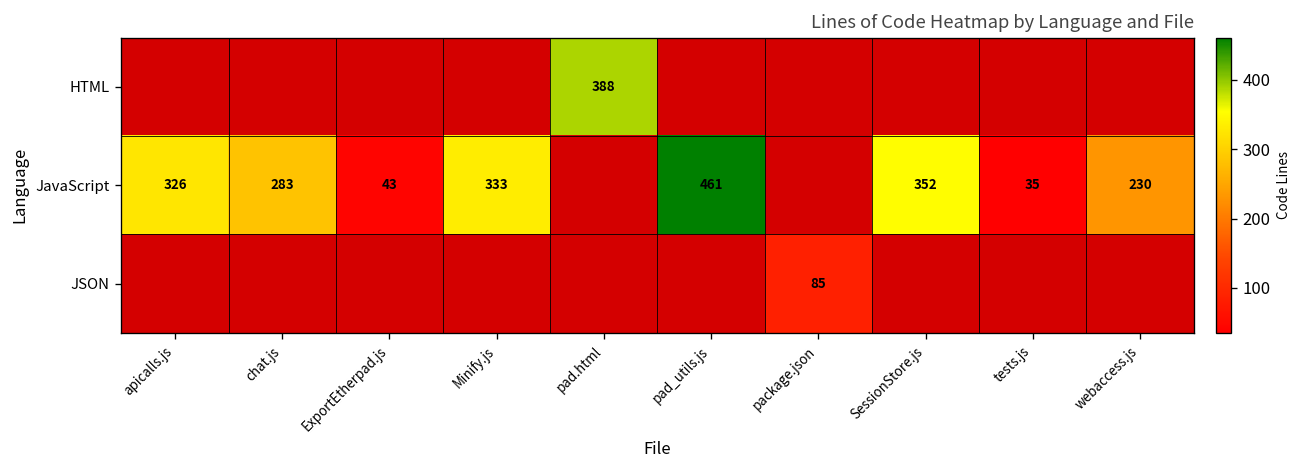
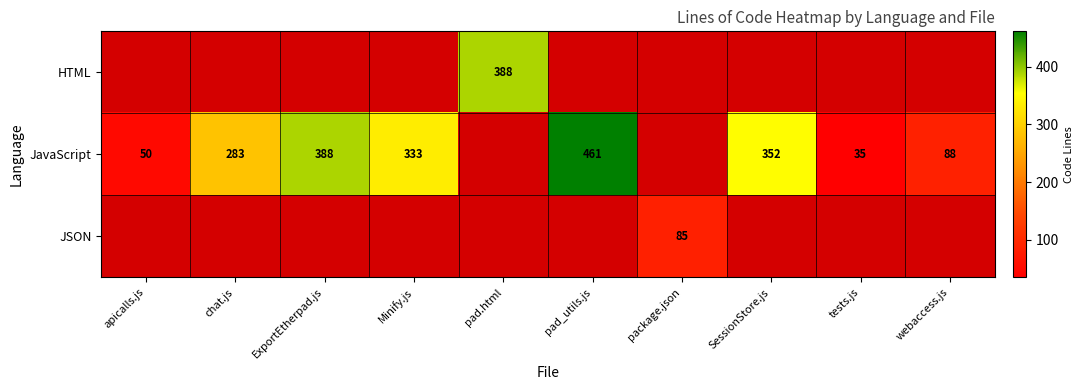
  {
    "HTML": {
      "pad.html": 388
    },
    "JavaScript": {
-     "apicalls.js": 326,
+     "apicalls.js": 50,
      "chat.js": 283,
-     "ExportEtherpad.js": 43,
+     "ExportEtherpad.js": 388,
      "Minify.js": 333,
      "pad_utils.js": 461,
      "SessionStore.js": 352,
      "tests.js": 35,
-     "webaccess.js": 230
+     "webaccess.js": 88
    },
    "JSON": {
      "package.json": 85
    }
  }
